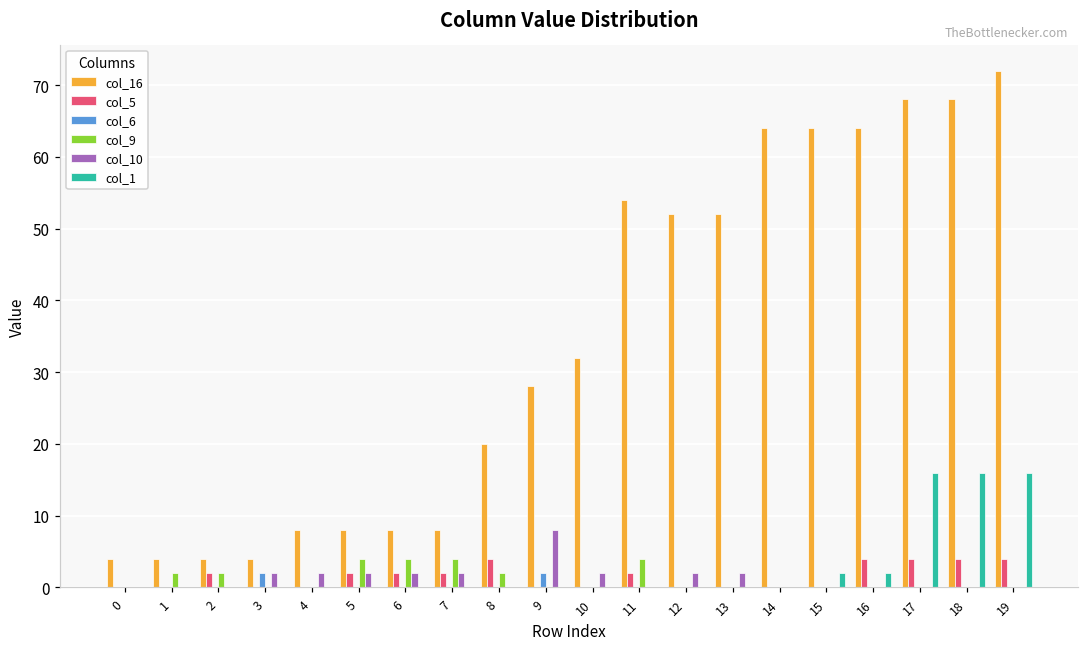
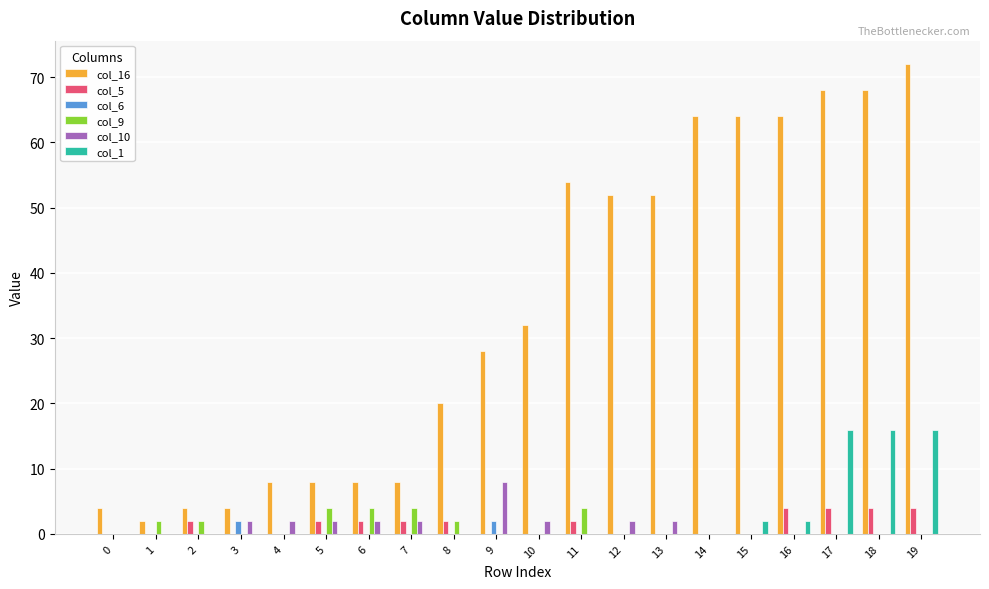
  {
    "col_16": {
      "0": 4,
-     "1": 4,
+     "1": 2,
      "2": 4,
      "3": 4,
      "4": 8,
      "5": 8,
      "6": 8,
      "7": 8,
      "8": 20,
      "9": 28,
      "10": 32,
      "11": 54,
      "12": 52,
      "13": 52,
      "14": 64,
      "15": 64,
      "16": 64,
      "17": 68,
      "18": 68,
      "19": 72
    },
    "col_5": {
      "0": 0,
      "1": 0,
      "2": 2,
      "3": 0,
      "4": 0,
      "5": 2,
      "6": 2,
      "7": 2,
-     "8": 4,
+     "8": 2,
      "9": 0,
      "10": 0,
      "11": 2,
      "12": 0,
      "13": 0,
      "14": 0,
      "15": 0,
      "16": 4,
      "17": 4,
      "18": 4,
      "19": 4
    },
    "col_6": {
      "0": 0,
      "1": 0,
      "2": 0,
      "3": 2,
      "4": 0,
      "5": 0,
      "6": 0,
      "7": 0,
      "8": 0,
      "9": 2,
      "10": 0,
      "11": 0,
      "12": 0,
      "13": 0,
      "14": 0,
      "15": 0,
      "16": 0,
      "17": 0,
      "18": 0,
      "19": 0
    },
    "col_9": {
      "0": 0,
      "1": 2,
      "2": 2,
      "3": 0,
      "4": 0,
      "5": 4,
      "6": 4,
      "7": 4,
      "8": 2,
      "9": 0,
      "10": 0,
      "11": 4,
      "12": 0,
      "13": 0,
      "14": 0,
      "15": 0,
      "16": 0,
      "17": 0,
      "18": 0,
      "19": 0
    },
    "col_10": {
      "0": 0,
      "1": 0,
      "2": 0,
      "3": 2,
      "4": 2,
      "5": 2,
      "6": 2,
      "7": 2,
      "8": 0,
      "9": 8,
      "10": 2,
      "11": 0,
      "12": 2,
      "13": 2,
      "14": 0,
      "15": 0,
      "16": 0,
      "17": 0,
      "18": 0,
      "19": 0
    },
    "col_1": {
      "0": 0,
      "1": 0,
      "2": 0,
      "3": 0,
      "4": 0,
      "5": 0,
      "6": 0,
      "7": 0,
      "8": 0,
      "9": 0,
      "10": 0,
      "11": 0,
      "12": 0,
      "13": 0,
      "14": 0,
      "15": 2,
      "16": 2,
      "17": 16,
      "18": 16,
      "19": 16
    }
  }
